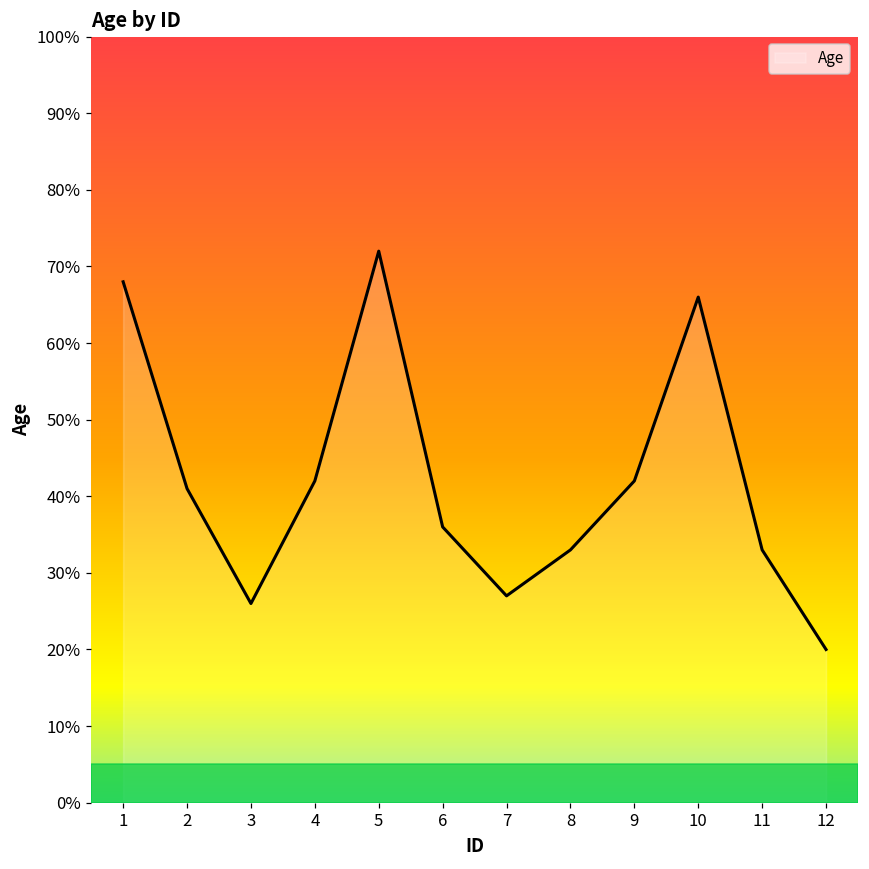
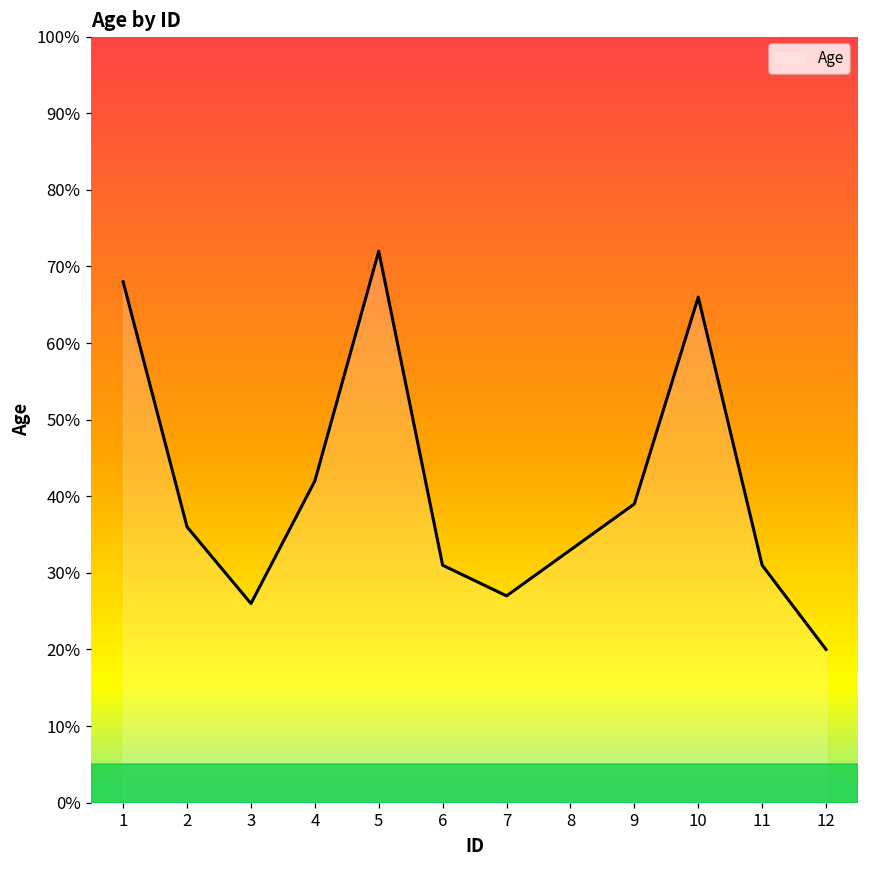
  {
    "1": "68%",
-   "2": "41%",
+   "2": "36%",
    "3": "26%",
    "4": "42%",
    "5": "72%",
-   "6": "36%",
+   "6": "31%",
    "7": "27%",
    "8": "33%",
-   "9": "42%",
+   "9": "39%",
    "10": "66%",
-   "11": "33%",
+   "11": "31%",
    "12": "20%"
  }
